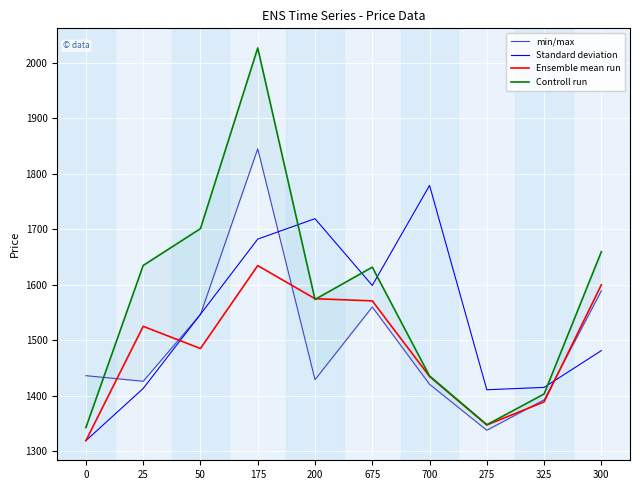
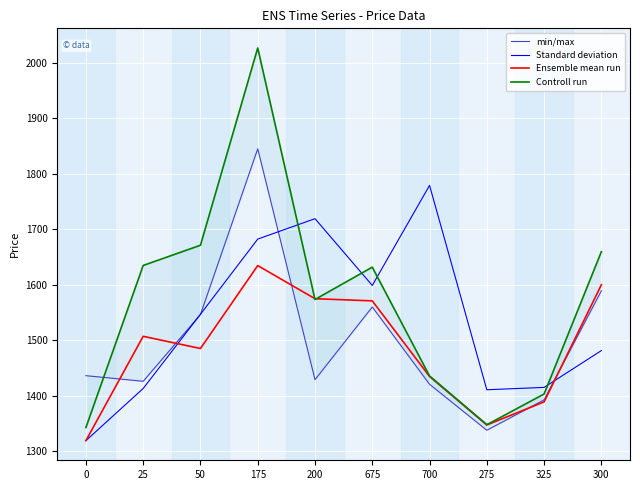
  {
    "min/max": {
      "25": 1430,
      "175": 1840,
      "200": 1430,
      "675": 1560,
      "700": 1420,
      "275": 1340,
      "300": 1590
    },
    "Standard deviation": {
      "25": 1410,
      "175": 1680,
      "200": 1720,
      "675": 1600,
      "700": 1780,
      "275": 1410,
      "325": 1420,
      "300": 1480
    },
    "Ensemble mean run": {
-     "25": 1530,
+     "25": 1510,
      "50": 1490,
      "175": 1630,
      "675": 1570,
      "300": 1600
    },
    "Controll run": {
      "0": 1340,
-     "50": 1700
+     "50": 1670
    }
  }
